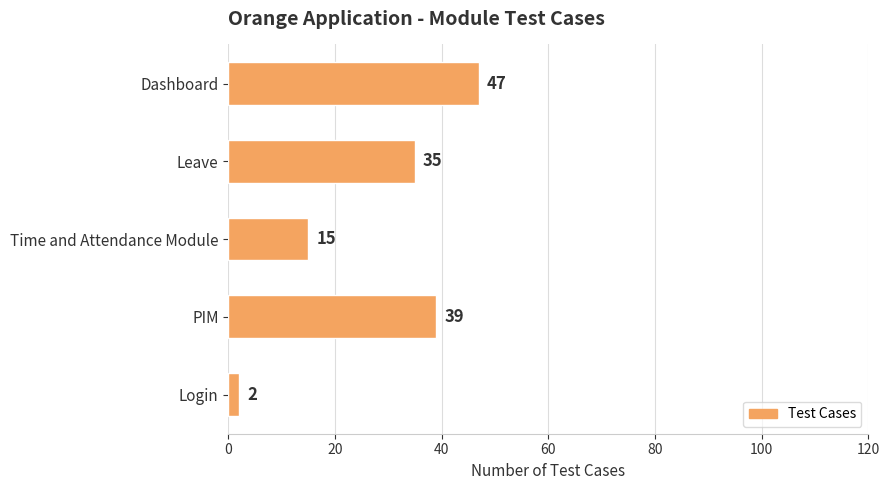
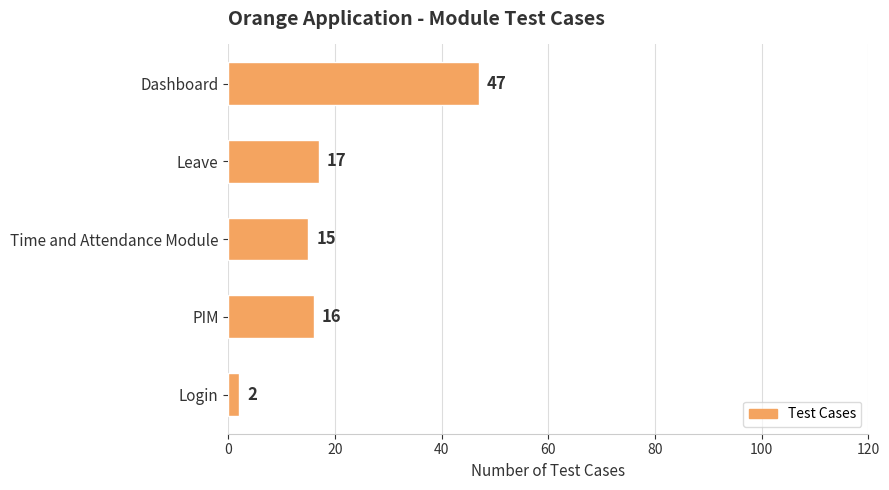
  {
    "Dashboard": 47,
-   "Leave": 35,
+   "Leave": 17,
    "Time and Attendance Module": 15,
-   "PIM": 39,
+   "PIM": 16,
    "Login": 2
  }
